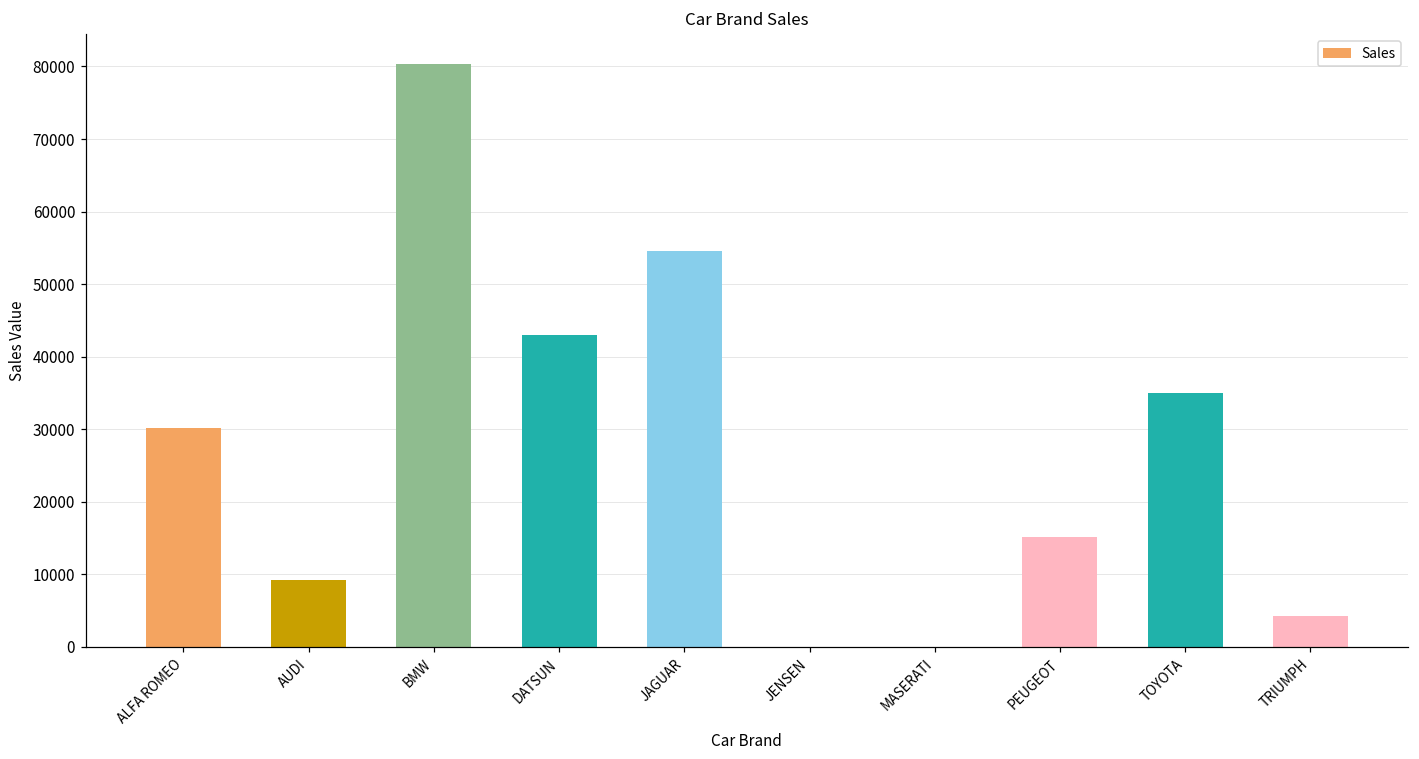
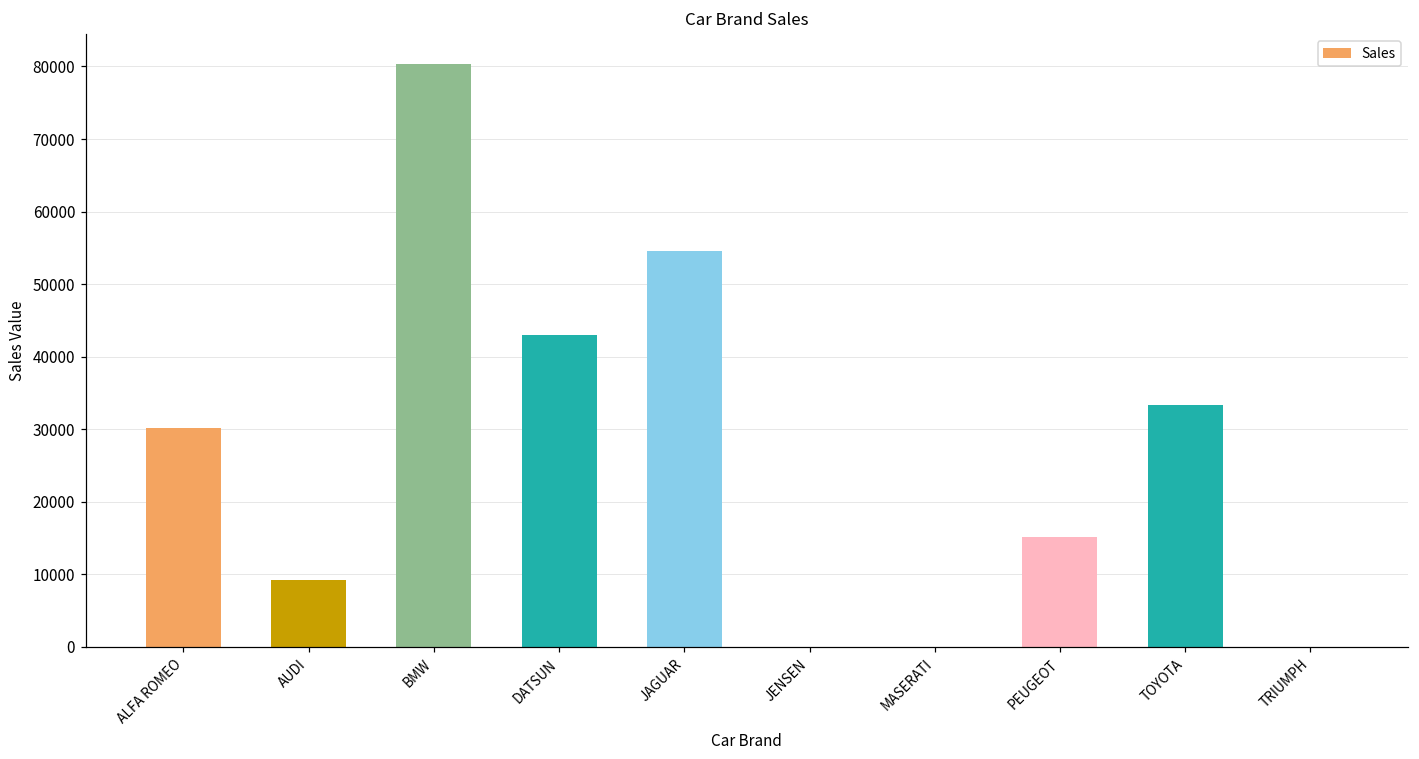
  {
    "ALFA ROMEO": 30000,
    "AUDI": 9000,
    "BMW": 80000,
    "DATSUN": 43000,
    "JAGUAR": 55000,
    "JENSEN": 0,
    "MASERATI": 0,
    "PEUGEOT": 15000,
-   "TOYOTA": 35000,
-   "TRIUMPH": 4000
+   "TOYOTA": 33000,
+   "TRIUMPH": 0
  }
